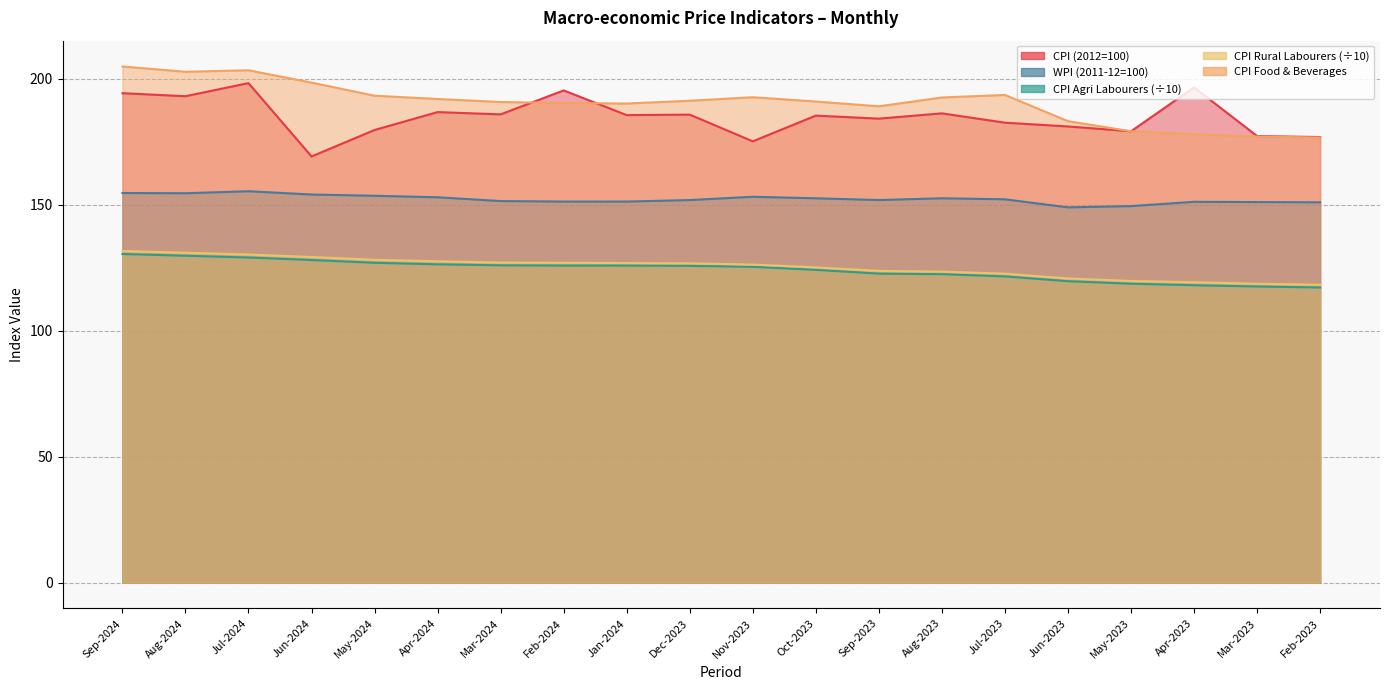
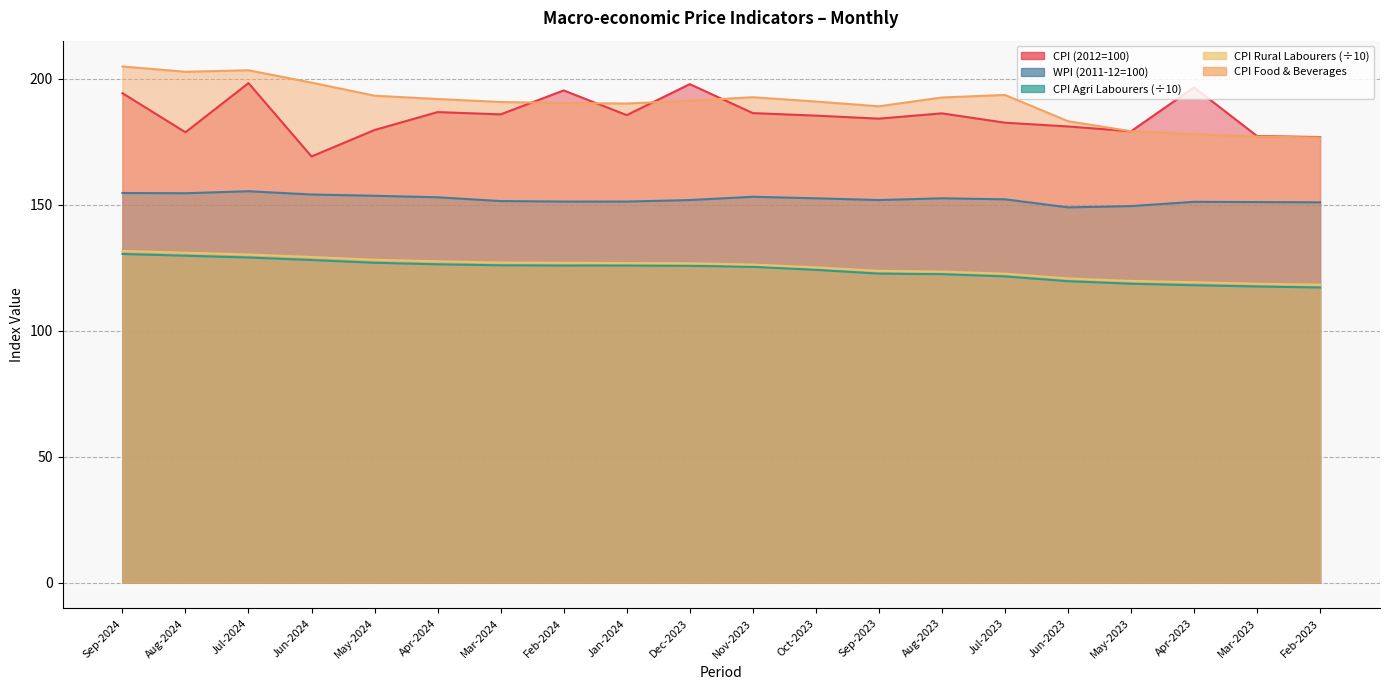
  {
    "CPI (2012=100)": {
      "Sep-2024": 194,
-     "Aug-2024": 193,
+     "Aug-2024": 179,
      "Jul-2024": 198,
      "Jun-2024": 169,
      "May-2024": 180,
      "Apr-2024": 187,
      "Mar-2024": 186,
      "Feb-2024": 195,
      "Jan-2024": 186,
-     "Dec-2023": 186,
-     "Nov-2023": 175,
+     "Dec-2023": 198,
+     "Nov-2023": 186,
      "Oct-2023": 185,
      "Sep-2023": 184,
      "Aug-2023": 186,
      "Jul-2023": 183,
      "Jun-2023": 181
    }
  }
